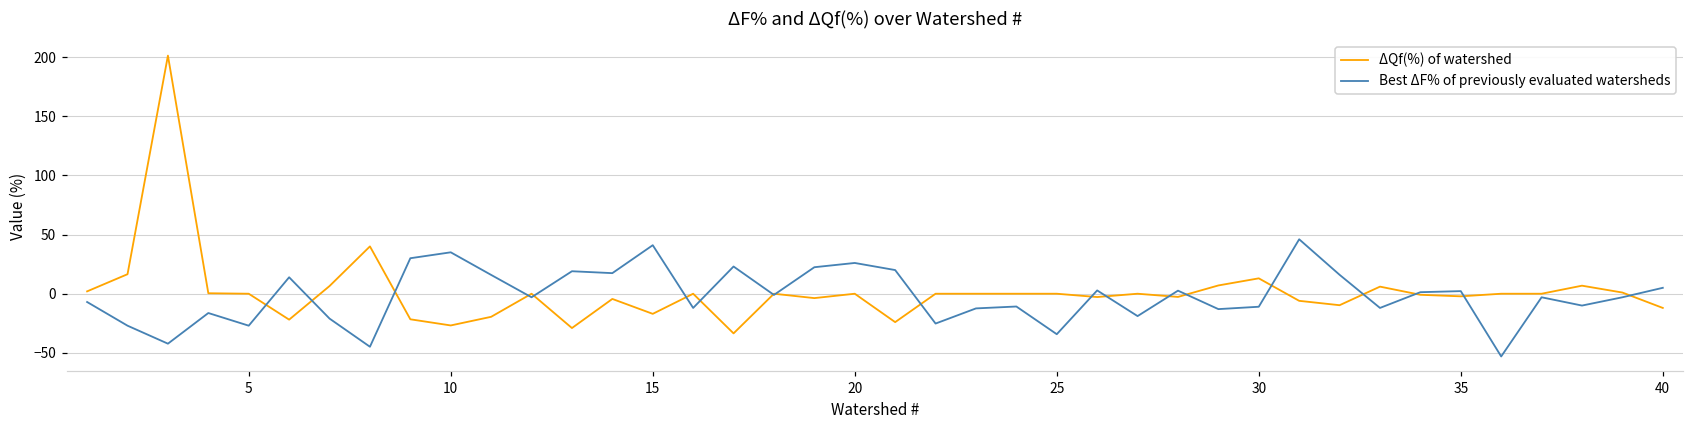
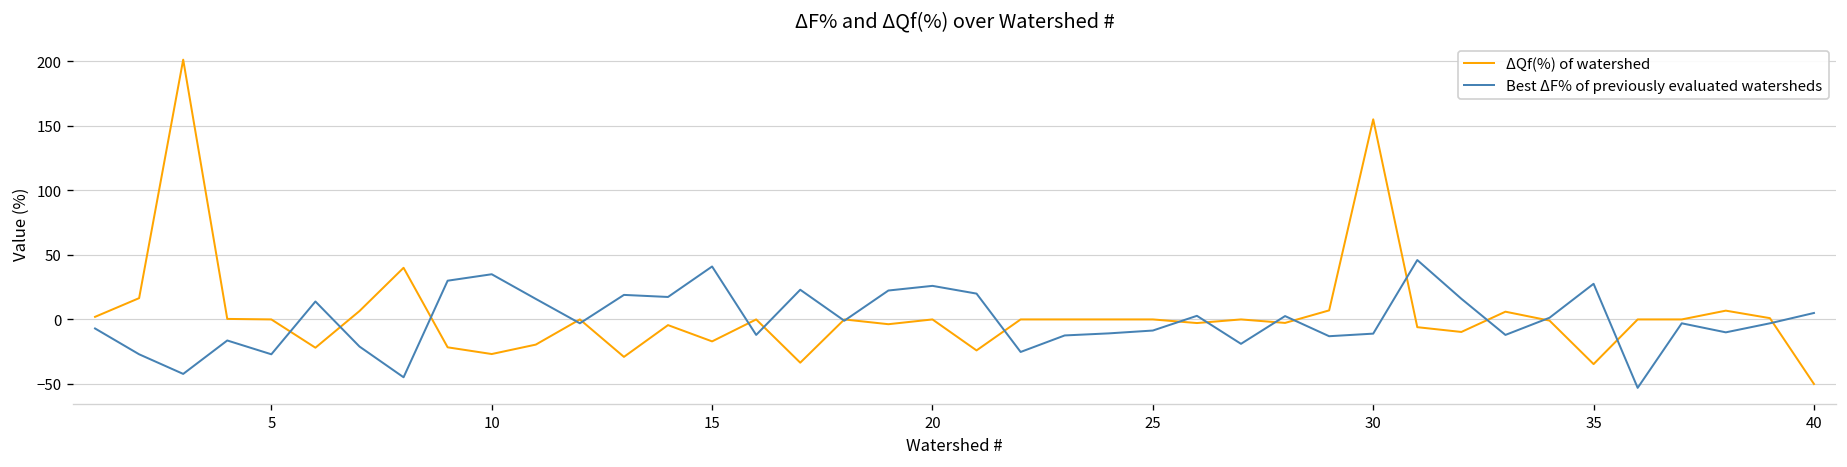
  {
    "ΔQf(%) of watershed": {
      "5": 0,
      "10": -27,
      "15": -17,
      "20": 0,
      "25": 0,
-     "30": 13,
-     "35": -2,
-     "40": -12
+     "30": 155,
+     "35": -35,
+     "40": -50
    },
    "Best ΔF% of previously evaluated watersheds": {
      "5": -27,
      "10": 35,
      "15": 41,
      "20": 26,
-     "25": -34,
+     "25": -9,
      "30": -11,
-     "35": 2,
+     "35": 28,
      "40": 5
    }
  }
